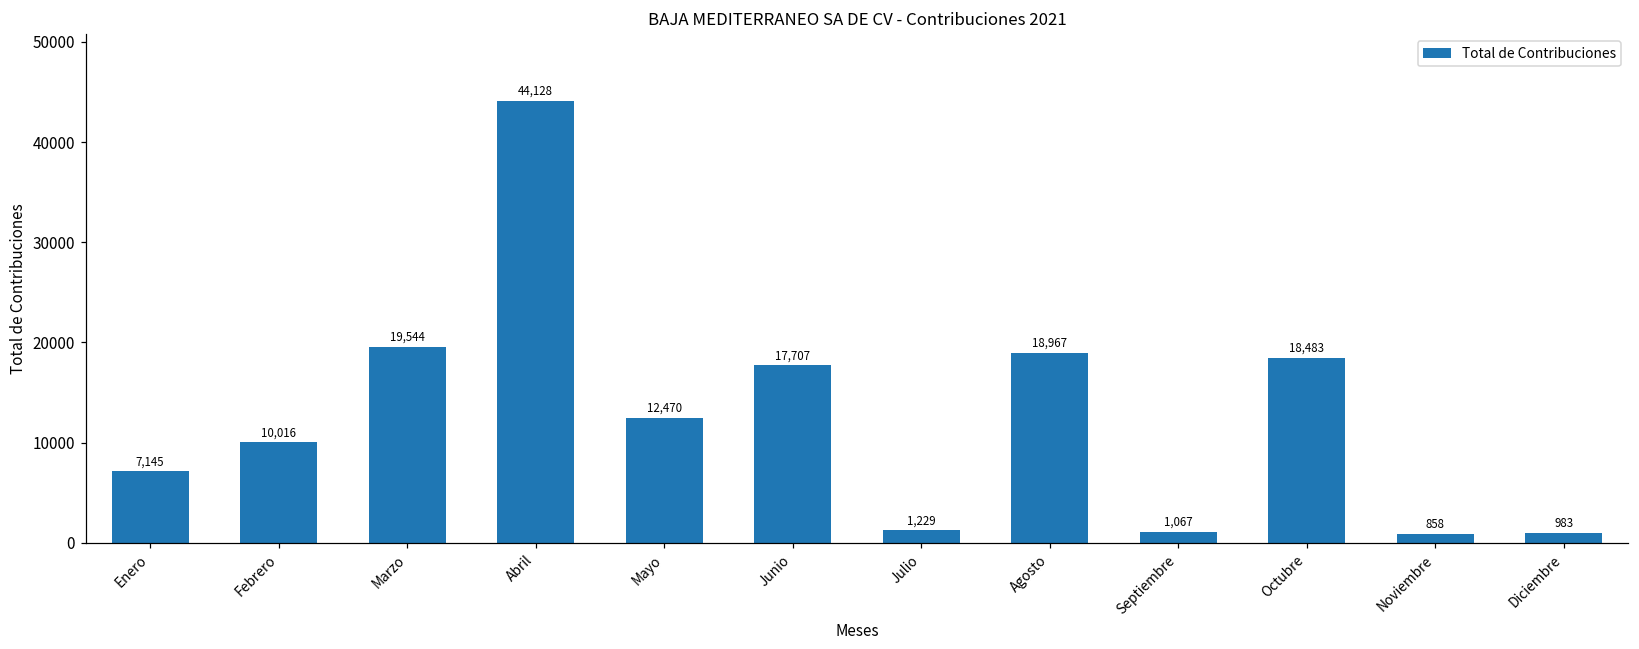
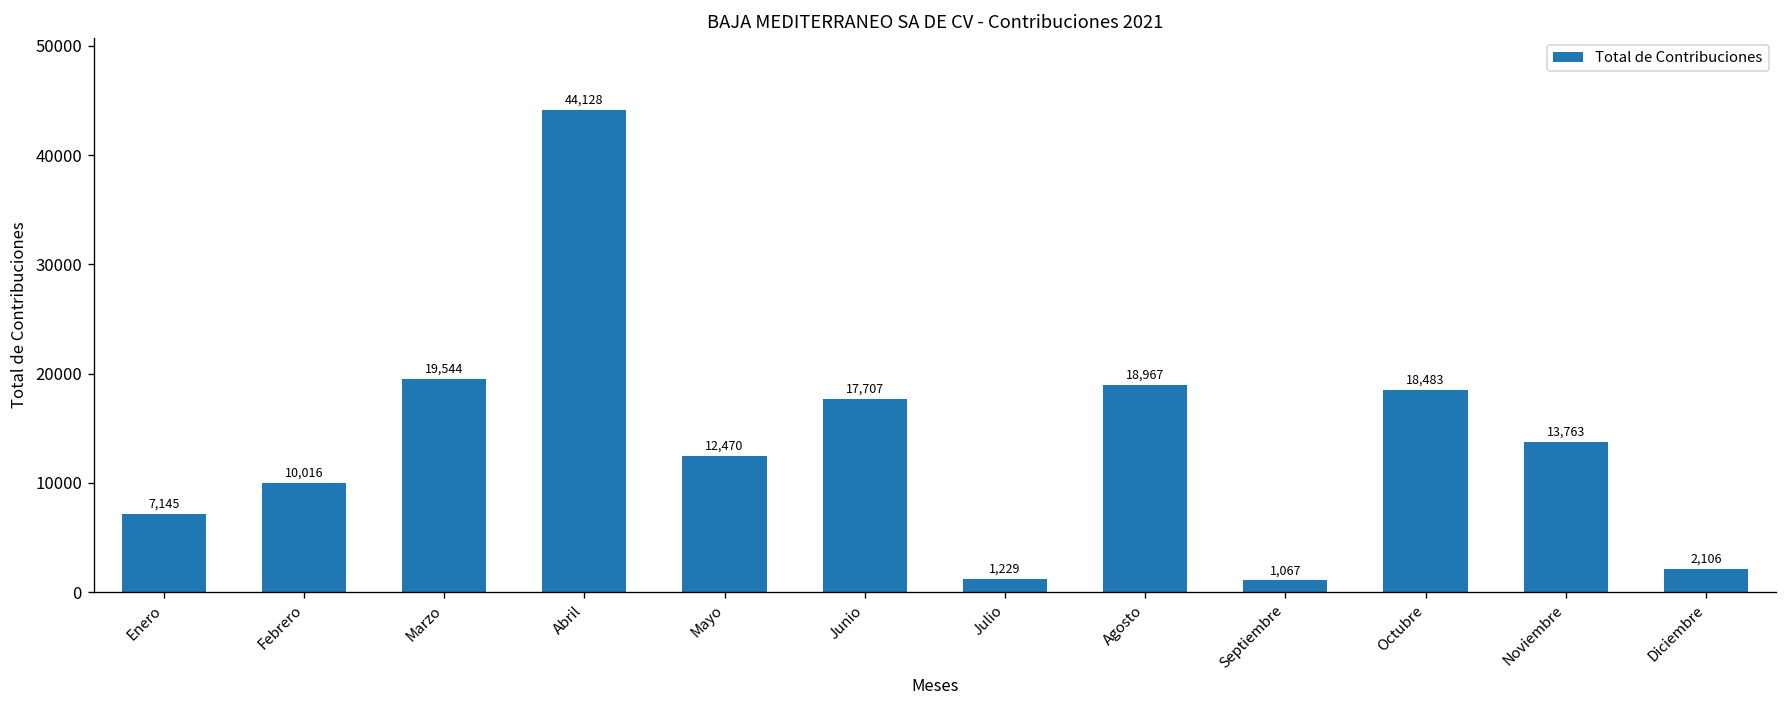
  {
    "Enero": "7,145",
    "Febrero": "10,016",
    "Marzo": "19,544",
    "Abril": "44,128",
    "Mayo": "12,470",
    "Junio": "17,707",
    "Julio": "1,229",
    "Agosto": "18,967",
    "Septiembre": "1,067",
    "Octubre": "18,483",
-   "Noviembre": "858",
-   "Diciembre": "983"
+   "Noviembre": "13,763",
+   "Diciembre": "2,106"
  }
